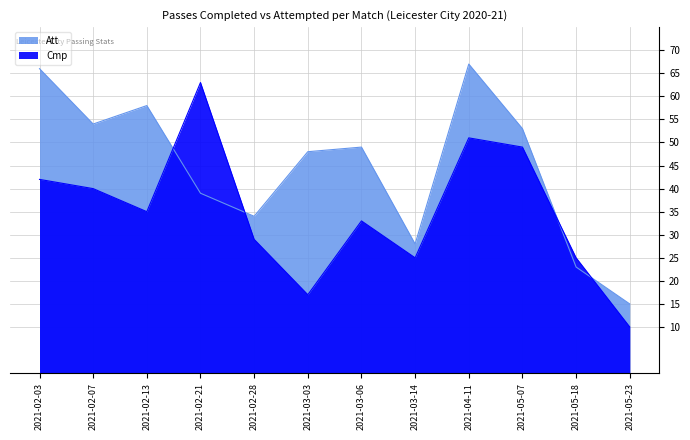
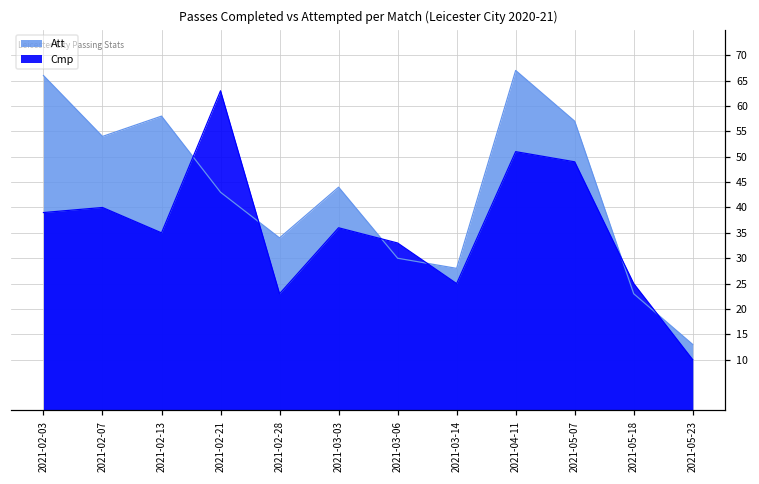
  {
    "Att": {
      "2021-02-03": 66,
      "2021-02-07": 54,
      "2021-02-13": 58,
-     "2021-02-21": 39,
+     "2021-02-21": 43,
      "2021-02-28": 34,
-     "2021-03-03": 48,
-     "2021-03-06": 49,
+     "2021-03-03": 44,
+     "2021-03-06": 30,
      "2021-03-14": 28,
      "2021-04-11": 67,
-     "2021-05-07": 53,
+     "2021-05-07": 57,
      "2021-05-18": 23,
-     "2021-05-23": 15
+     "2021-05-23": 13
    },
    "Cmp": {
-     "2021-02-03": 42,
+     "2021-02-03": 39,
      "2021-02-07": 40,
      "2021-02-13": 35,
      "2021-02-21": 63,
-     "2021-02-28": 29,
-     "2021-03-03": 17,
+     "2021-02-28": 23,
+     "2021-03-03": 36,
      "2021-03-06": 33,
      "2021-03-14": 25,
      "2021-04-11": 51,
      "2021-05-07": 49,
      "2021-05-18": 25,
      "2021-05-23": 10
    }
  }
